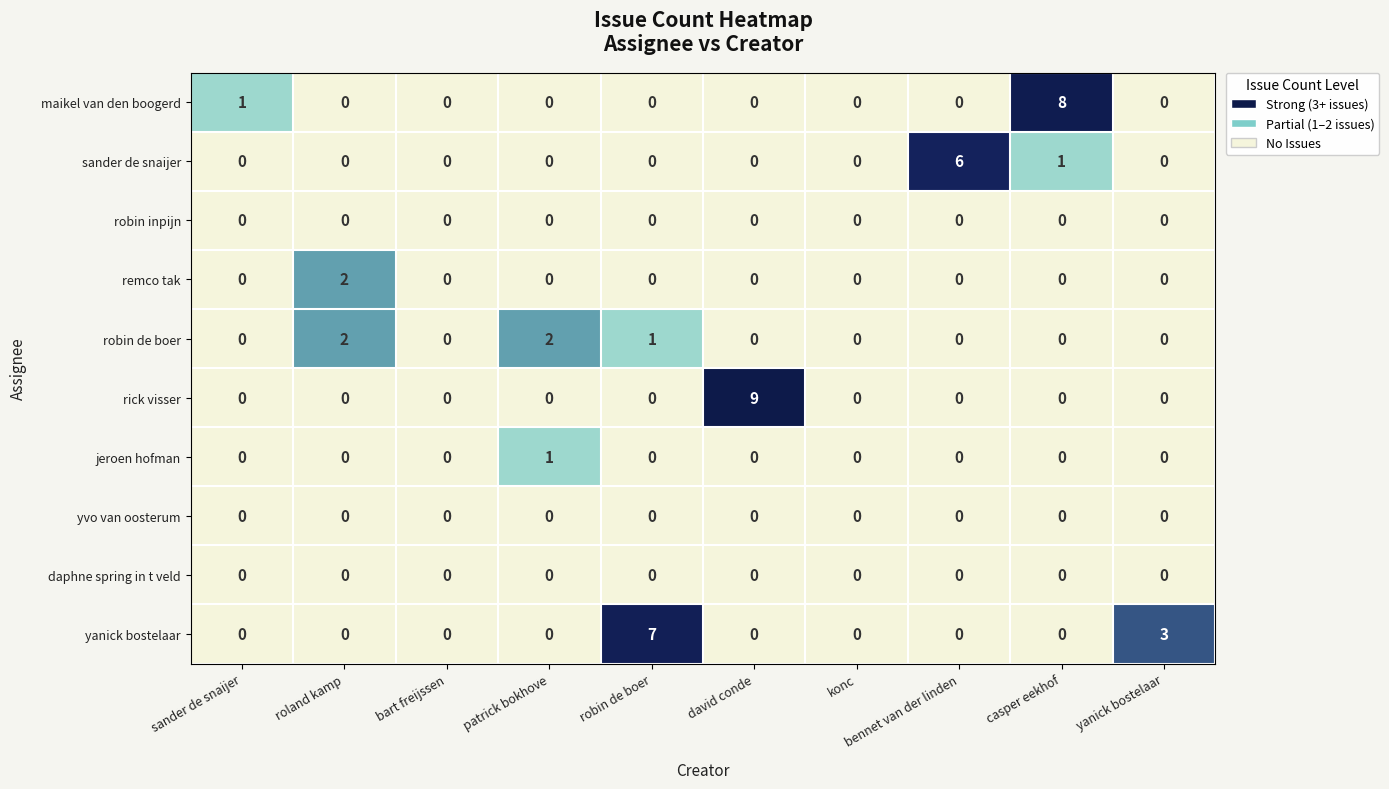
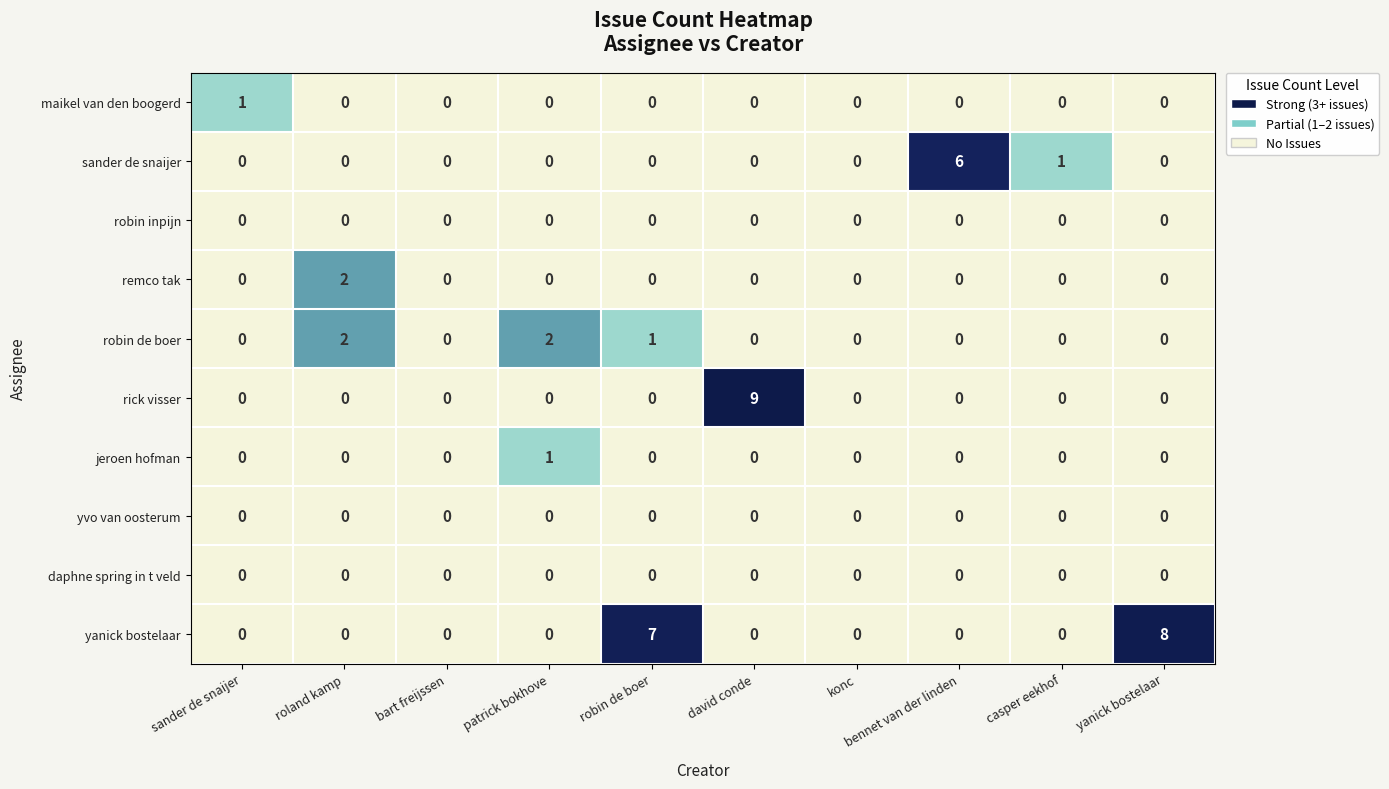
  {
    "maikel van den boogerd": {
      "sander de snaijer": 1,
      "roland kamp": 0,
      "bart freijssen": 0,
      "patrick bokhove": 0,
      "robin de boer": 0,
      "david conde": 0,
      "konc": 0,
      "bennet van der linden": 0,
-     "casper eekhof": 8,
+     "casper eekhof": 0,
      "yanick bostelaar": 0
    },
    "sander de snaijer": {
      "sander de snaijer": 0,
      "roland kamp": 0,
      "bart freijssen": 0,
      "patrick bokhove": 0,
      "robin de boer": 0,
      "david conde": 0,
      "konc": 0,
      "bennet van der linden": 6,
      "casper eekhof": 1,
      "yanick bostelaar": 0
    },
    "robin inpijn": {
      "sander de snaijer": 0,
      "roland kamp": 0,
      "bart freijssen": 0,
      "patrick bokhove": 0,
      "robin de boer": 0,
      "david conde": 0,
      "konc": 0,
      "bennet van der linden": 0,
      "casper eekhof": 0,
      "yanick bostelaar": 0
    },
    "remco tak": {
      "sander de snaijer": 0,
      "roland kamp": 2,
      "bart freijssen": 0,
      "patrick bokhove": 0,
      "robin de boer": 0,
      "david conde": 0,
      "konc": 0,
      "bennet van der linden": 0,
      "casper eekhof": 0,
      "yanick bostelaar": 0
    },
    "robin de boer": {
      "sander de snaijer": 0,
      "roland kamp": 2,
      "bart freijssen": 0,
      "patrick bokhove": 2,
      "robin de boer": 1,
      "david conde": 0,
      "konc": 0,
      "bennet van der linden": 0,
      "casper eekhof": 0,
      "yanick bostelaar": 0
    },
    "rick visser": {
      "sander de snaijer": 0,
      "roland kamp": 0,
      "bart freijssen": 0,
      "patrick bokhove": 0,
      "robin de boer": 0,
      "david conde": 9,
      "konc": 0,
      "bennet van der linden": 0,
      "casper eekhof": 0,
      "yanick bostelaar": 0
    },
    "jeroen hofman": {
      "sander de snaijer": 0,
      "roland kamp": 0,
      "bart freijssen": 0,
      "patrick bokhove": 1,
      "robin de boer": 0,
      "david conde": 0,
      "konc": 0,
      "bennet van der linden": 0,
      "casper eekhof": 0,
      "yanick bostelaar": 0
    },
    "yvo van oosterum": {
      "sander de snaijer": 0,
      "roland kamp": 0,
      "bart freijssen": 0,
      "patrick bokhove": 0,
      "robin de boer": 0,
      "david conde": 0,
      "konc": 0,
      "bennet van der linden": 0,
      "casper eekhof": 0,
      "yanick bostelaar": 0
    },
    "daphne spring in t veld": {
      "sander de snaijer": 0,
      "roland kamp": 0,
      "bart freijssen": 0,
      "patrick bokhove": 0,
      "robin de boer": 0,
      "david conde": 0,
      "konc": 0,
      "bennet van der linden": 0,
      "casper eekhof": 0,
      "yanick bostelaar": 0
    },
    "yanick bostelaar": {
      "sander de snaijer": 0,
      "roland kamp": 0,
      "bart freijssen": 0,
      "patrick bokhove": 0,
      "robin de boer": 7,
      "david conde": 0,
      "konc": 0,
      "bennet van der linden": 0,
      "casper eekhof": 0,
-     "yanick bostelaar": 3
+     "yanick bostelaar": 8
    }
  }
